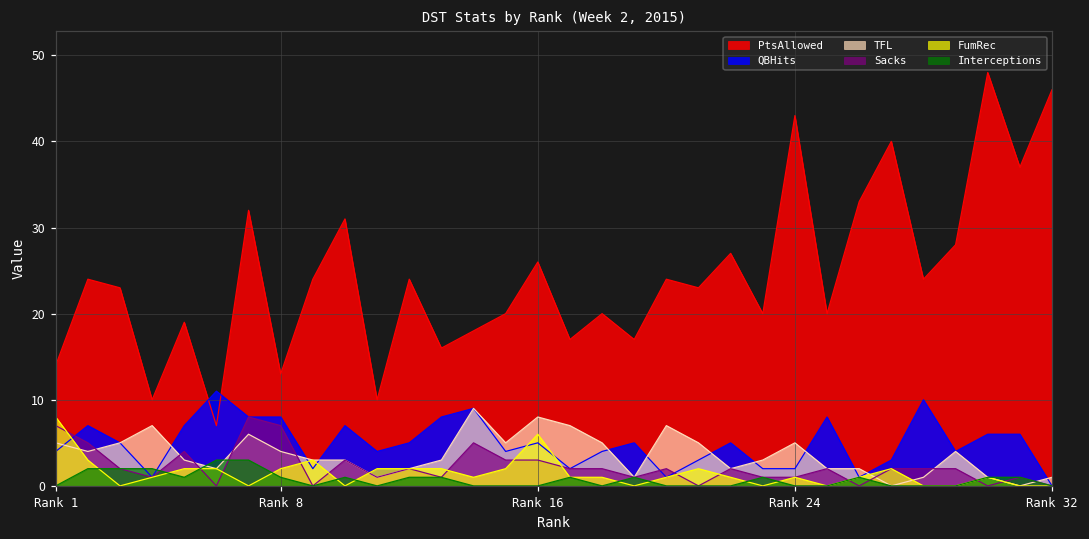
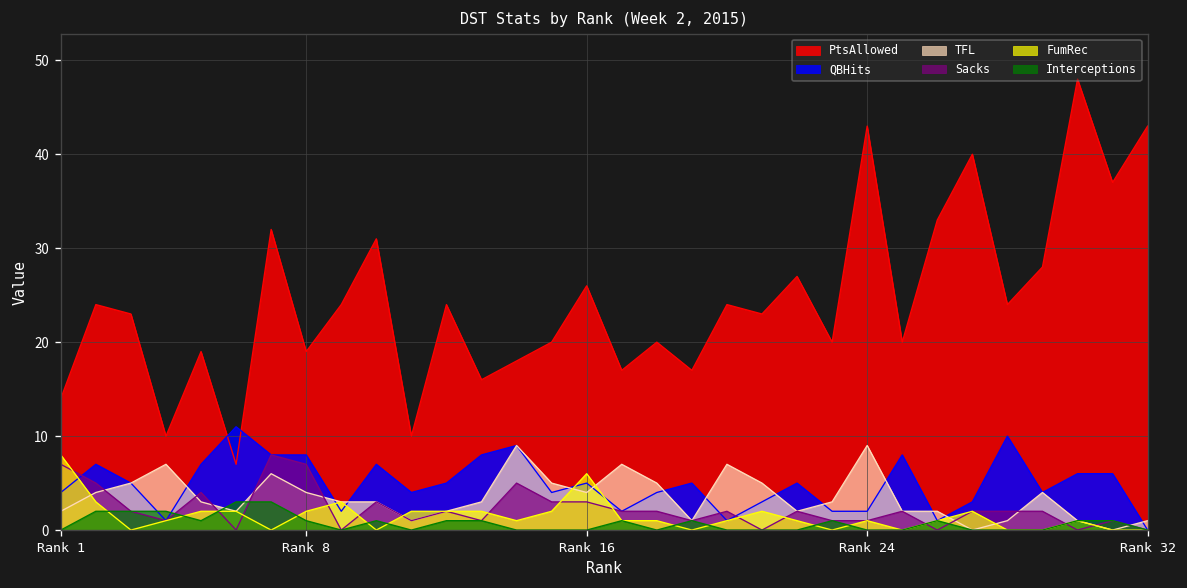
  {
    "PtsAllowed": {
      "Rank 1": 14,
-     "Rank 8": 13,
+     "Rank 8": 19,
      "Rank 16": 26,
      "Rank 24": 43,
-     "Rank 32": 46
+     "Rank 32": 43
    },
    "QBHits": {
      "Rank 1": 4,
      "Rank 8": 8,
      "Rank 16": 5,
      "Rank 24": 2
    },
    "TFL": {
-     "Rank 1": 5,
+     "Rank 1": 2,
      "Rank 8": 4,
-     "Rank 16": 8,
-     "Rank 24": 5,
+     "Rank 16": 4,
+     "Rank 24": 9,
      "Rank 32": 1
    },
    "Sacks": {
      "Rank 1": 7,
      "Rank 8": 7,
      "Rank 16": 3
    },
    "FumRec": {
      "Rank 1": 8,
      "Rank 8": 2,
      "Rank 16": 6
    },
    "Interceptions": {
      "Rank 1": 0,
      "Rank 8": 1,
      "Rank 16": 0,
      "Rank 24": 0
    }
  }
